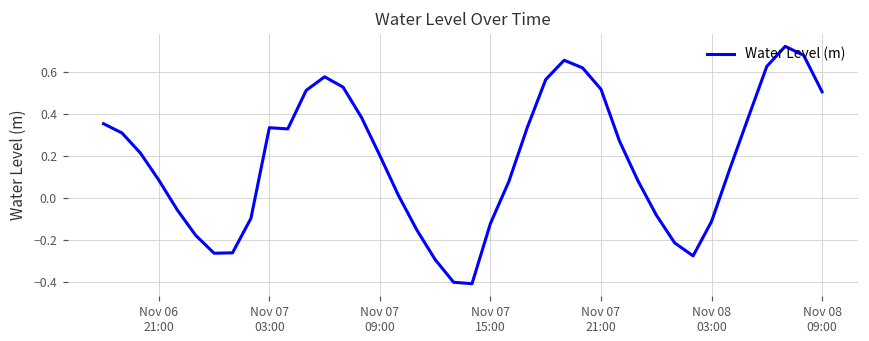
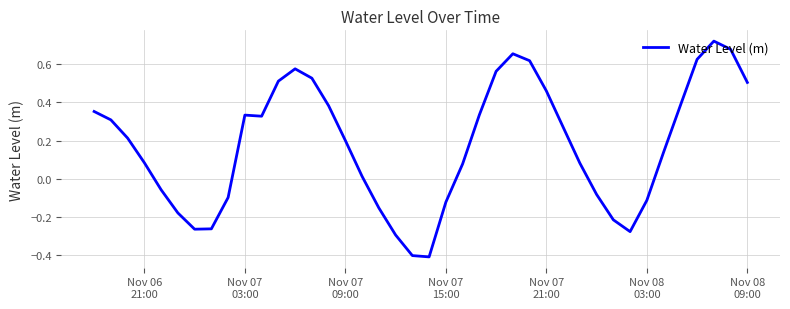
  {
    "Nov 06 21:00": 0.08,
    "Nov 07 03:00": 0.33,
    "Nov 07 09:00": 0.20,
    "Nov 07 15:00": -0.12,
-   "Nov 07 21:00": 0.52,
+   "Nov 07 21:00": 0.46,
    "Nov 08 03:00": -0.11,
    "Nov 08 09:00": 0.50
  }
